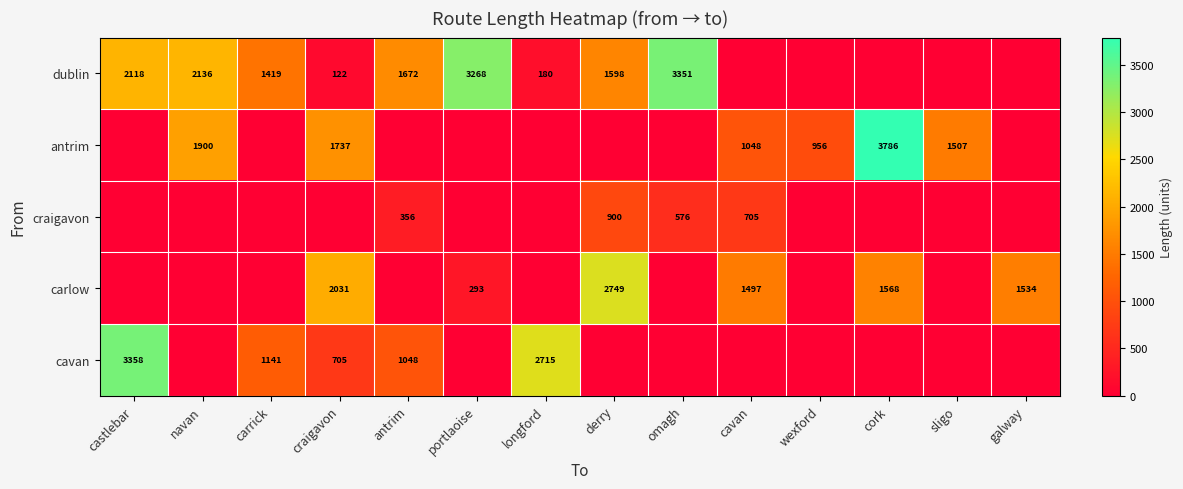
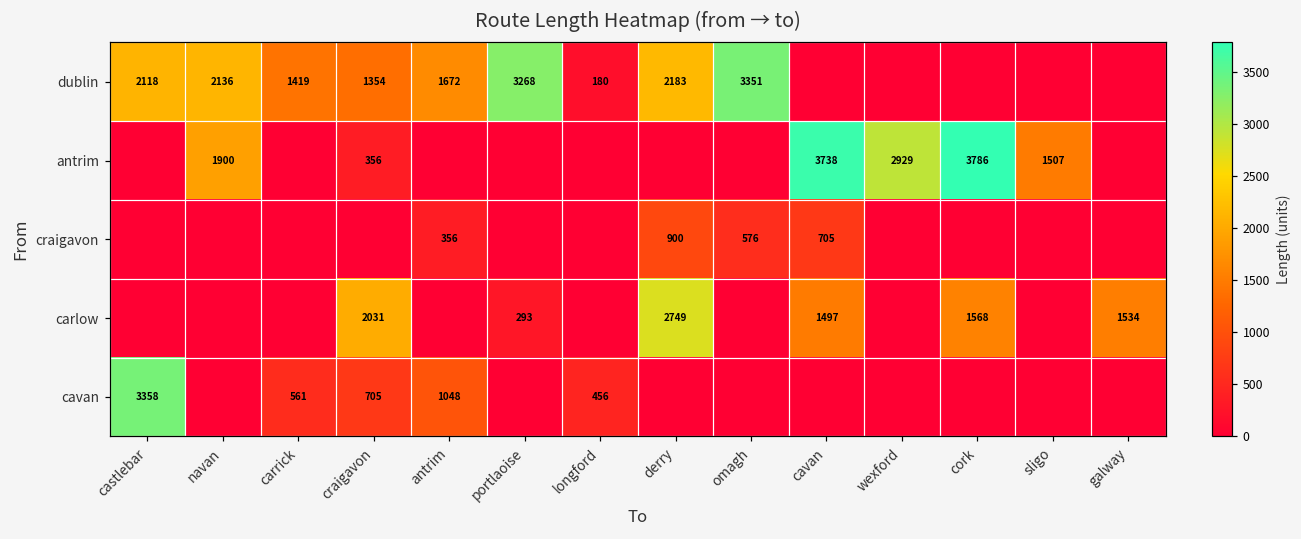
  {
    "dublin": {
      "castlebar": 2118,
      "navan": 2136,
      "carrick": 1419,
-     "craigavon": 122,
+     "craigavon": 1354,
      "antrim": 1672,
      "portlaoise": 3268,
      "longford": 180,
-     "derry": 1598,
+     "derry": 2183,
      "omagh": 3351
    },
    "antrim": {
      "navan": 1900,
-     "craigavon": 1737,
-     "cavan": 1048,
-     "wexford": 956,
+     "craigavon": 356,
+     "cavan": 3738,
+     "wexford": 2929,
      "cork": 3786,
      "sligo": 1507
    },
    "craigavon": {
      "antrim": 356,
      "derry": 900,
      "omagh": 576,
      "cavan": 705
    },
    "carlow": {
      "craigavon": 2031,
      "portlaoise": 293,
      "derry": 2749,
      "cavan": 1497,
      "cork": 1568,
      "galway": 1534
    },
    "cavan": {
      "castlebar": 3358,
-     "carrick": 1141,
+     "carrick": 561,
      "craigavon": 705,
      "antrim": 1048,
-     "longford": 2715
+     "longford": 456
    }
  }
